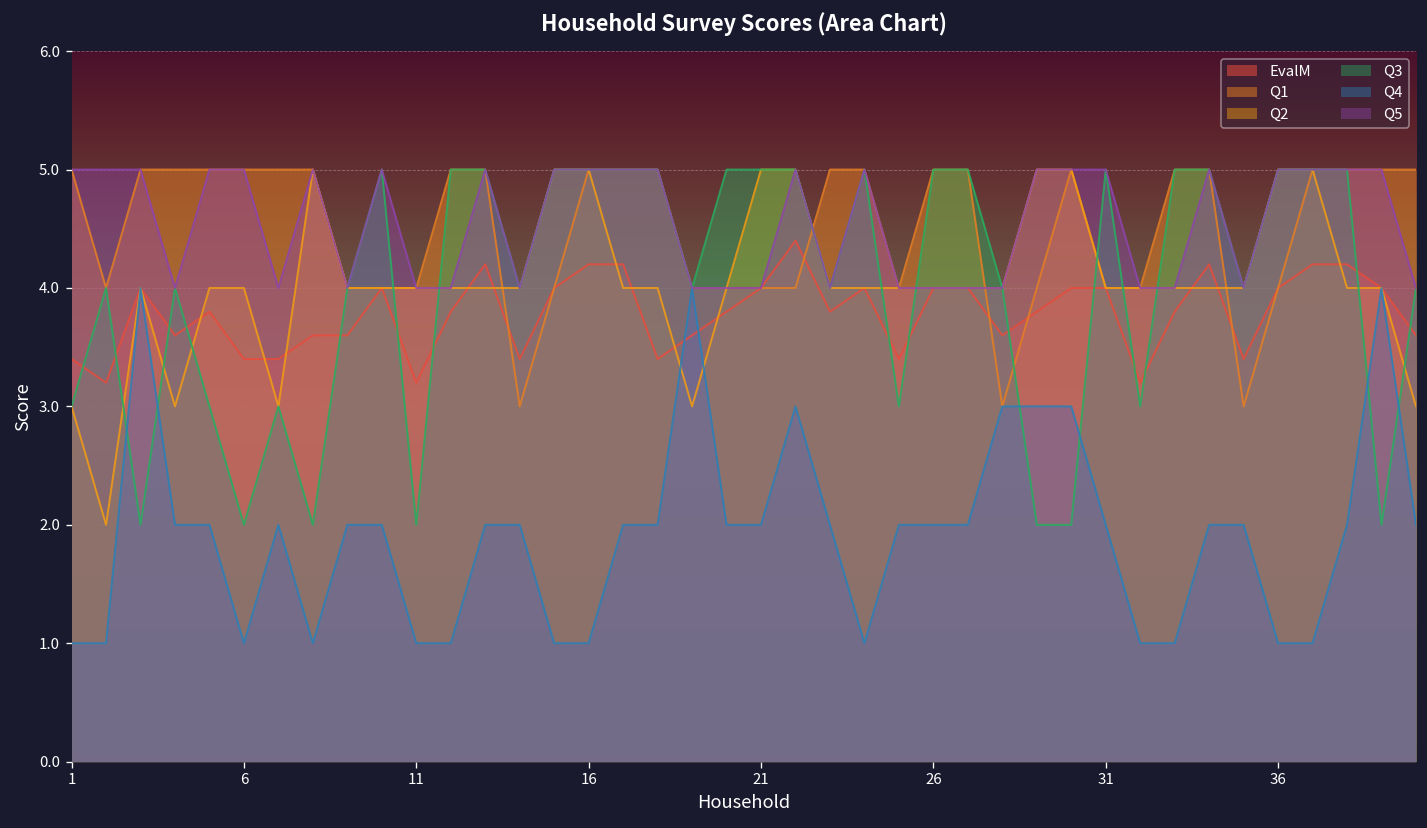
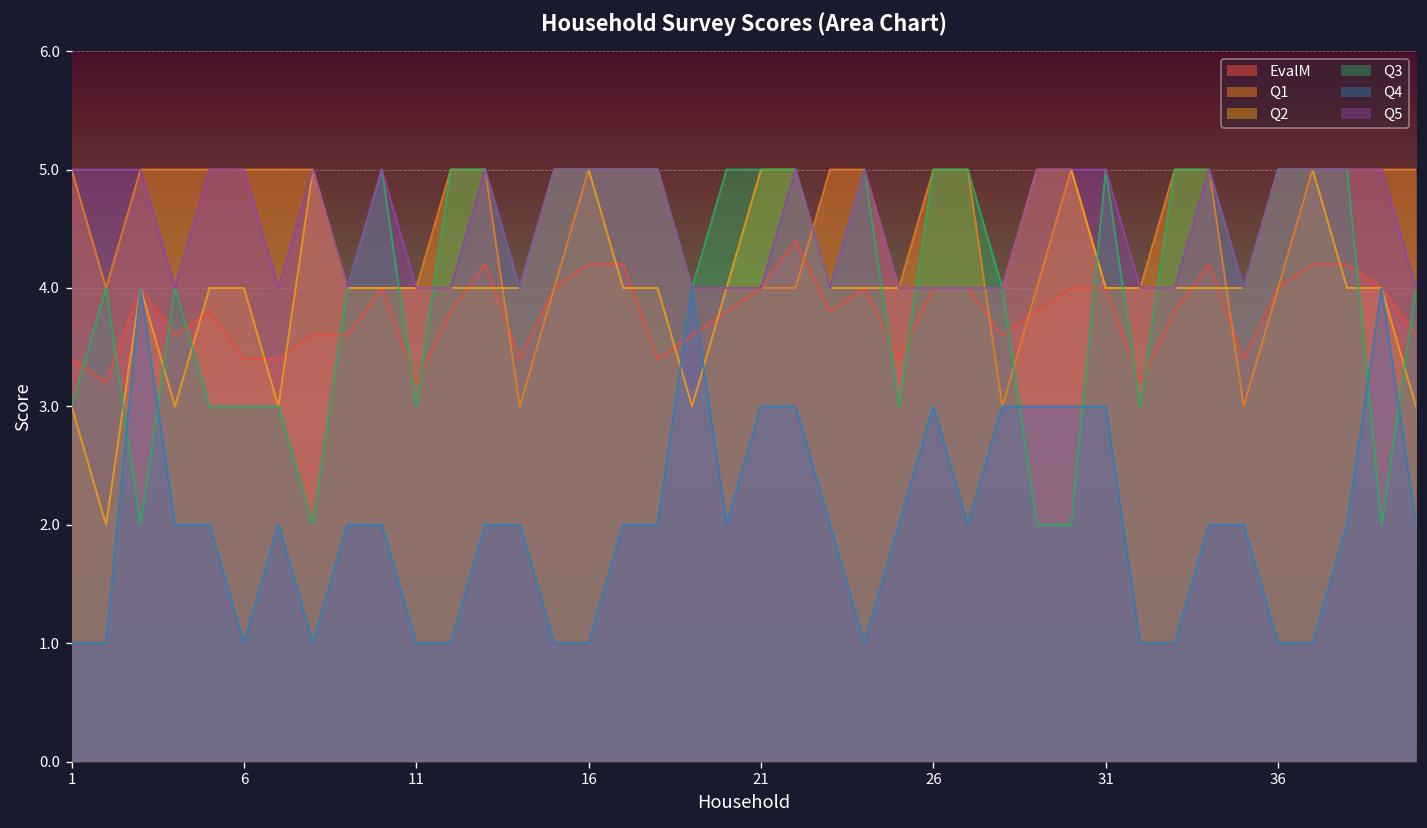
  {
    "Q3": {
-     "6": 2,
-     "11": 2
+     "6": 3,
+     "11": 3
    },
    "Q4": {
      "1": 1,
      "6": 1,
      "11": 1,
      "16": 1,
-     "21": 2,
-     "26": 2,
-     "31": 2,
+     "21": 3,
+     "26": 3,
+     "31": 3,
      "36": 1
    }
  }
